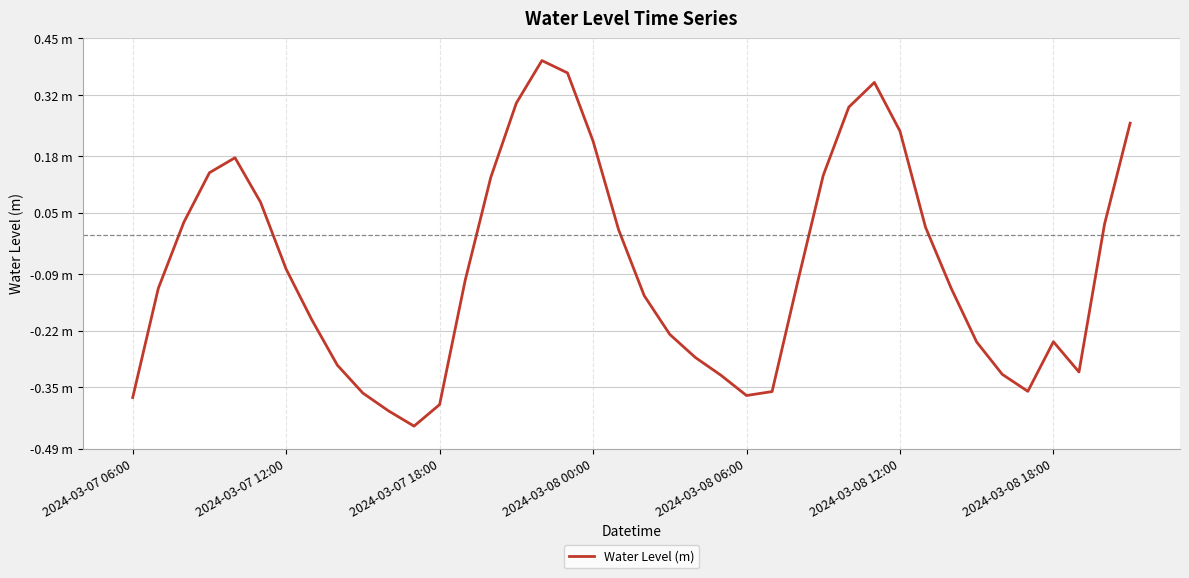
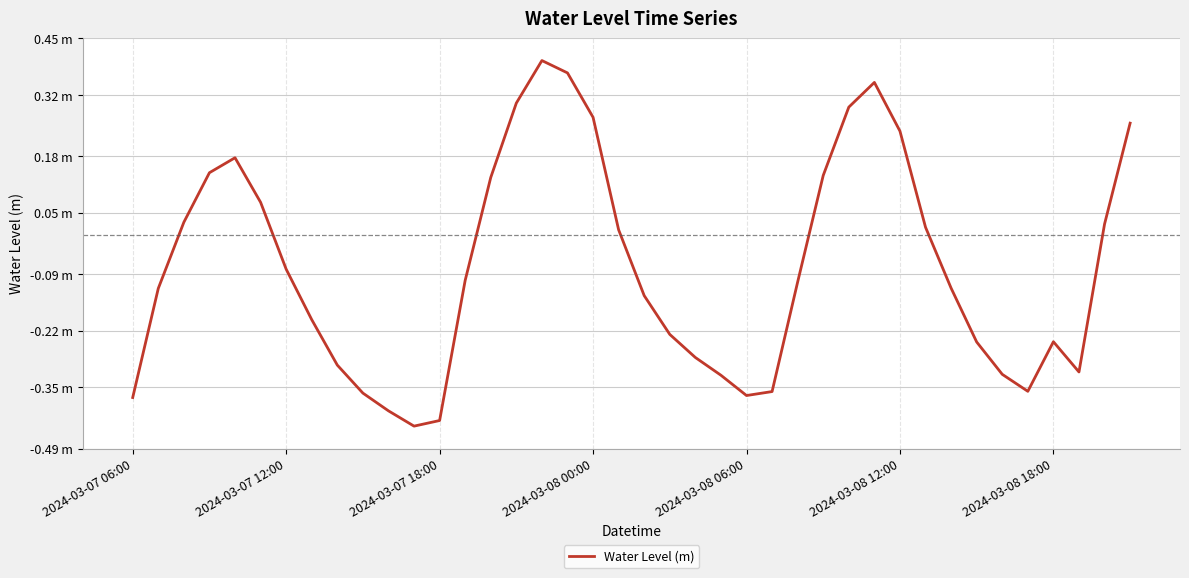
  {
    "2024-03-07 06:00": "-0.37 m",
    "2024-03-07 12:00": "-0.08 m",
-   "2024-03-07 18:00": "-0.39 m",
-   "2024-03-08 00:00": "0.21 m",
+   "2024-03-07 18:00": "-0.43 m",
+   "2024-03-08 00:00": "0.27 m",
    "2024-03-08 06:00": "-0.37 m",
    "2024-03-08 12:00": "0.24 m",
    "2024-03-08 18:00": "-0.25 m"
  }
